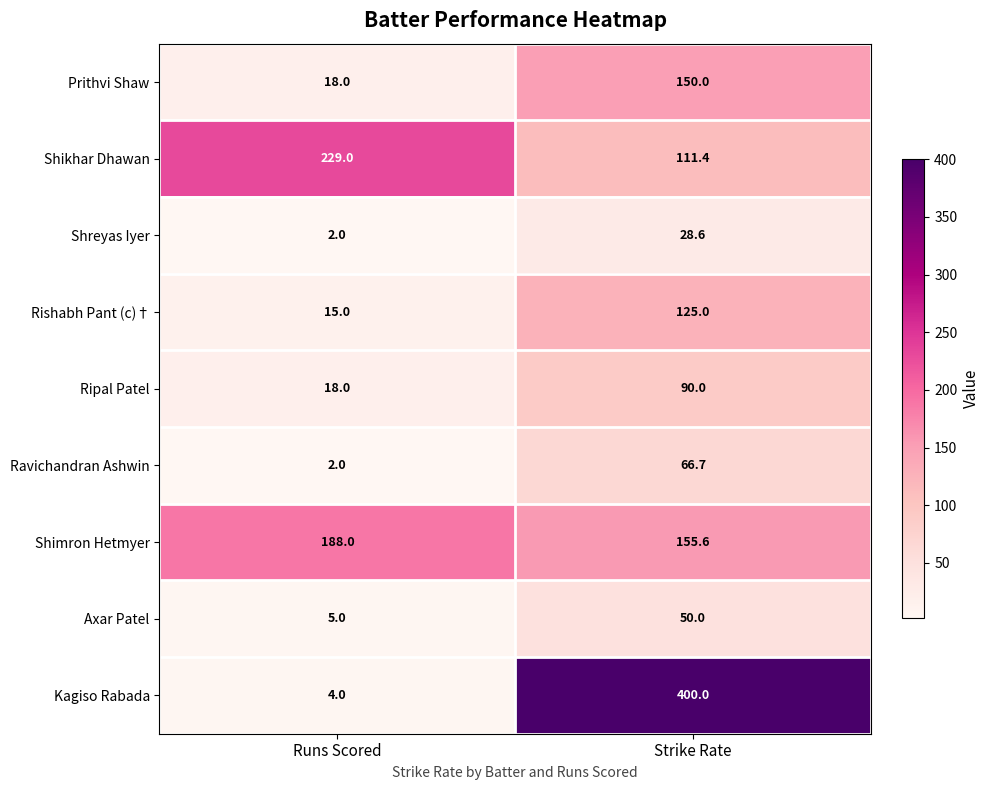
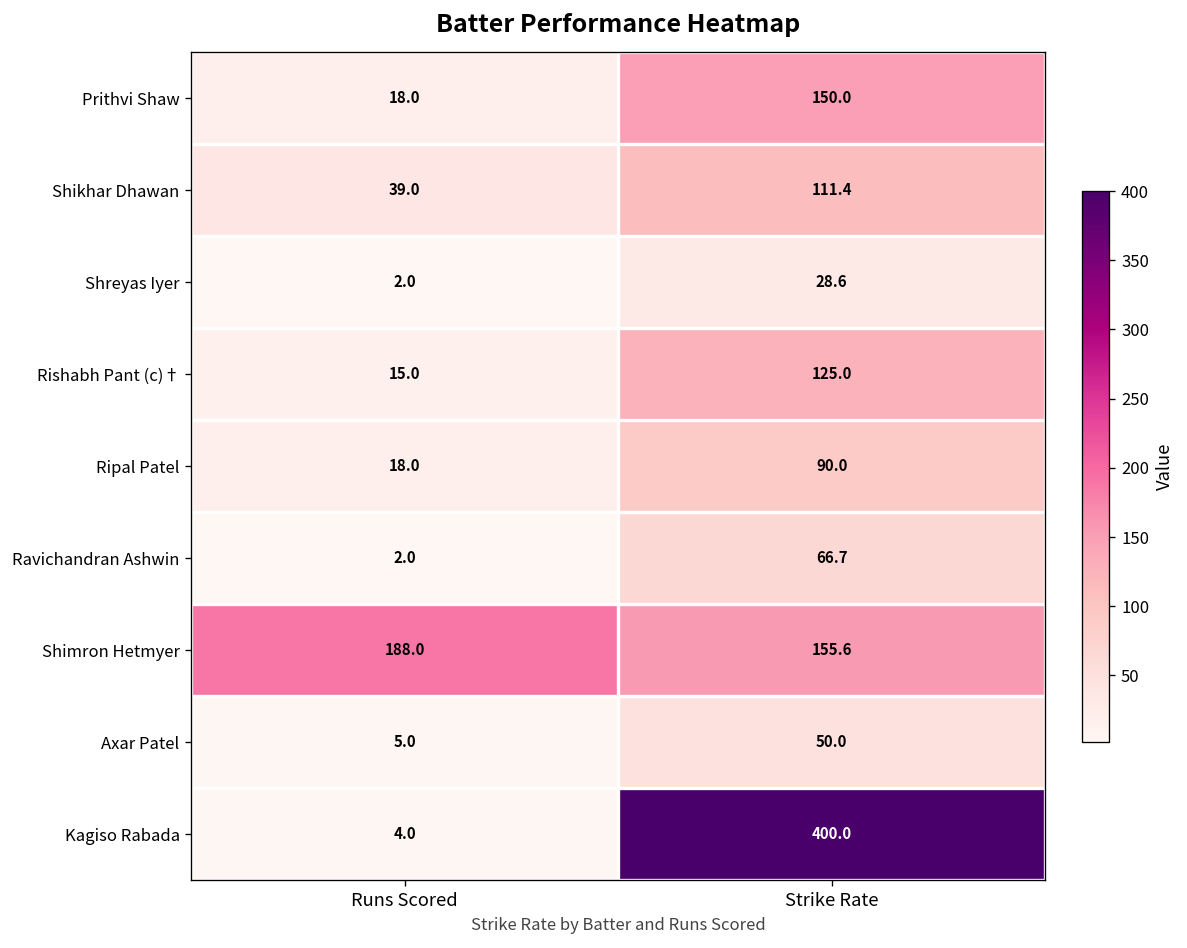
  {
    "Prithvi Shaw": {
      "Runs Scored": 18.0,
      "Strike Rate": 150.0
    },
    "Shikhar Dhawan": {
-     "Runs Scored": 229.0,
+     "Runs Scored": 39.0,
      "Strike Rate": 111.4
    },
    "Shreyas Iyer": {
      "Runs Scored": 2.0,
      "Strike Rate": 28.6
    },
    "Rishabh Pant (c)†": {
      "Runs Scored": 15.0,
      "Strike Rate": 125.0
    },
    "Ripal Patel": {
      "Runs Scored": 18.0,
      "Strike Rate": 90.0
    },
    "Ravichandran Ashwin": {
      "Runs Scored": 2.0,
      "Strike Rate": 66.7
    },
    "Shimron Hetmyer": {
      "Runs Scored": 188.0,
      "Strike Rate": 155.6
    },
    "Axar Patel": {
      "Runs Scored": 5.0,
      "Strike Rate": 50.0
    },
    "Kagiso Rabada": {
      "Runs Scored": 4.0,
      "Strike Rate": 400.0
    }
  }
